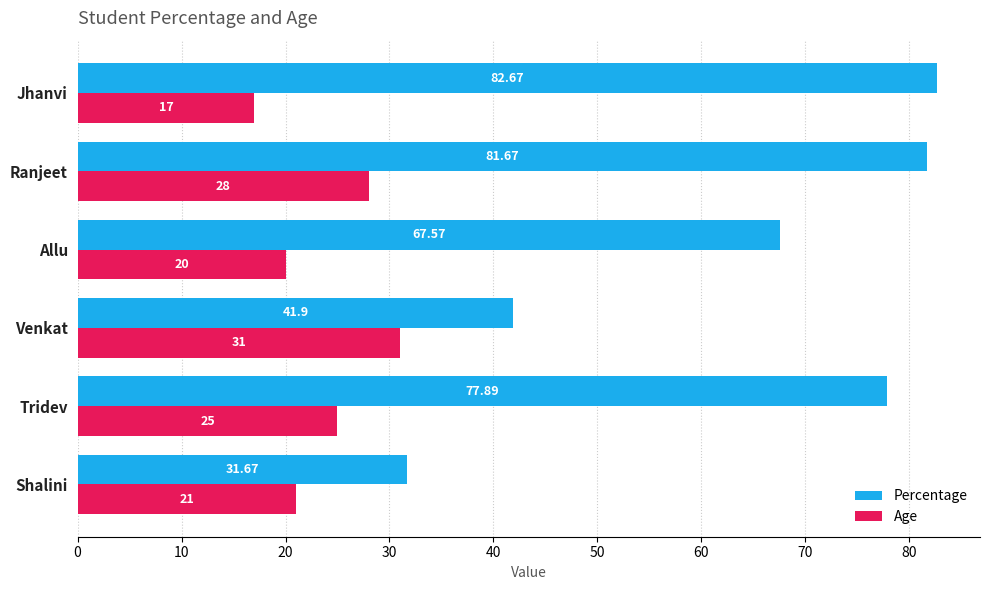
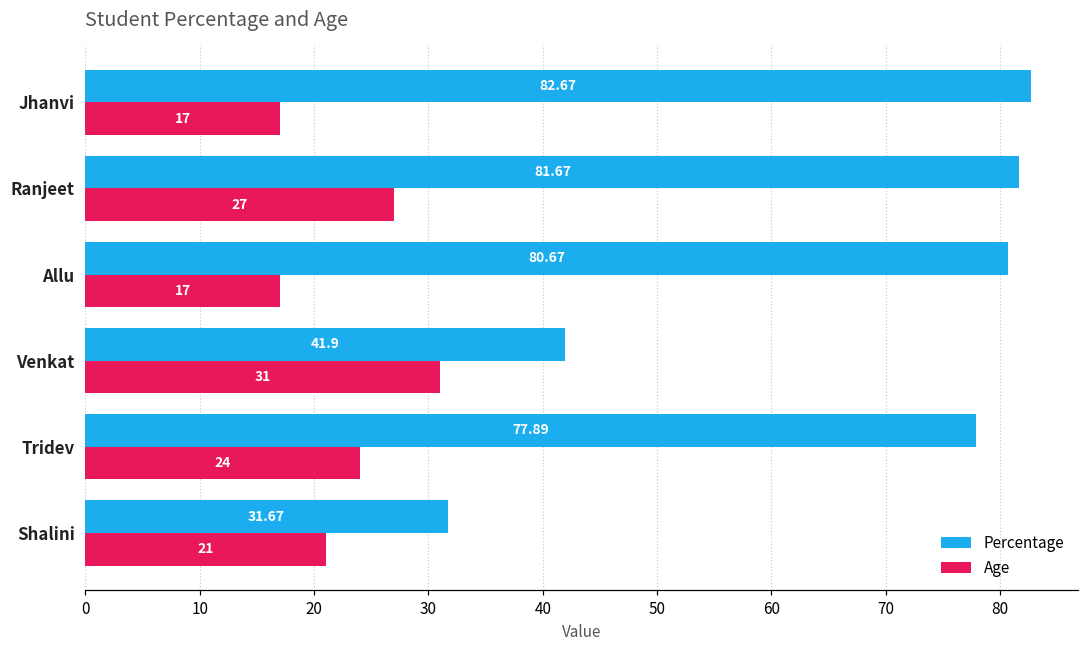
  {
    "Percentage": {
      "Jhanvi": 82.67,
      "Ranjeet": 81.67,
-     "Allu": 67.57,
+     "Allu": 80.67,
      "Venkat": 41.9,
      "Tridev": 77.89,
      "Shalini": 31.67
    },
    "Age": {
      "Jhanvi": 17,
-     "Ranjeet": 28,
-     "Allu": 20,
+     "Ranjeet": 27,
+     "Allu": 17,
      "Venkat": 31,
-     "Tridev": 25,
+     "Tridev": 24,
      "Shalini": 21
    }
  }
